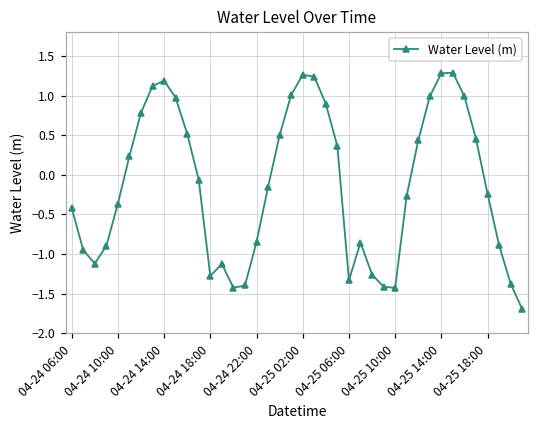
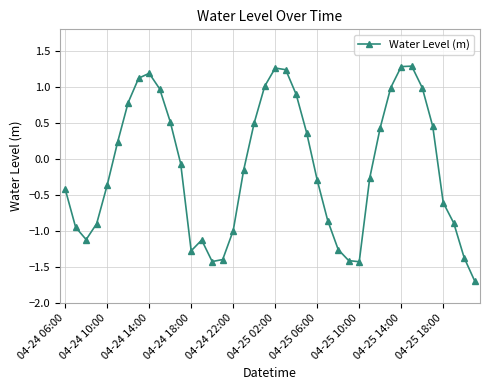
  {
    "04-24 06:00": -0.4,
    "04-24 10:00": -0.4,
    "04-24 14:00": 1.2,
    "04-24 18:00": -1.3,
-   "04-24 22:00": -0.8,
+   "04-24 22:00": -1.0,
    "04-25 02:00": 1.3,
-   "04-25 06:00": -1.3,
+   "04-25 06:00": -0.3,
    "04-25 10:00": -1.4,
    "04-25 14:00": 1.3,
-   "04-25 18:00": -0.2
+   "04-25 18:00": -0.6
  }
